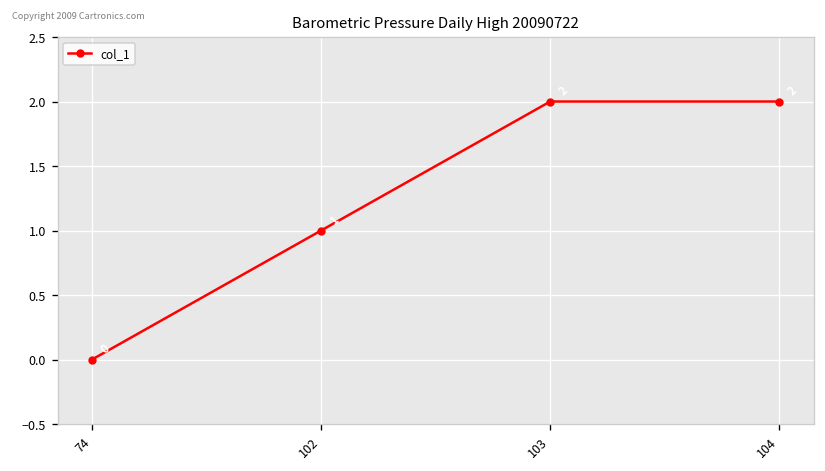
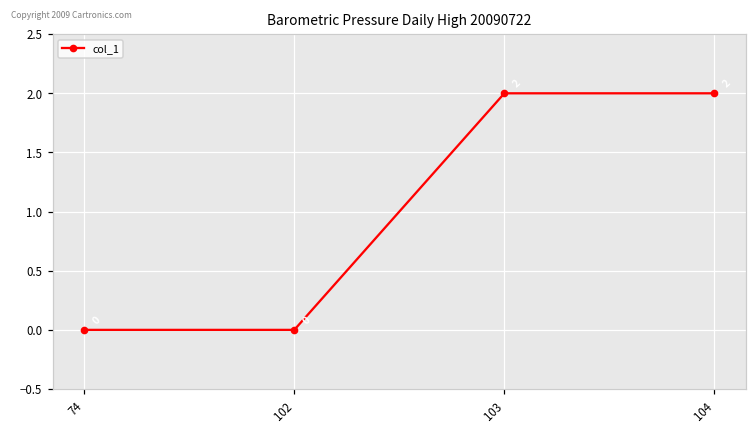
  {
    "74": 0,
-   "102": 1,
+   "102": 0,
    "103": 2,
    "104": 2
  }
